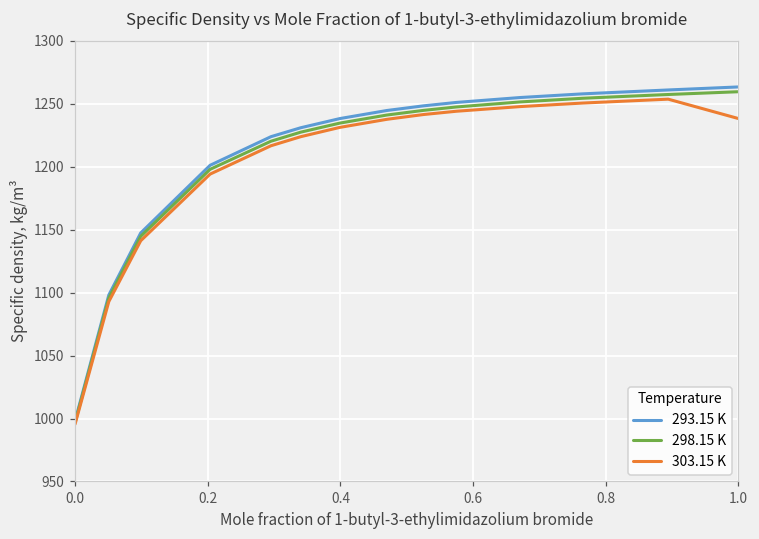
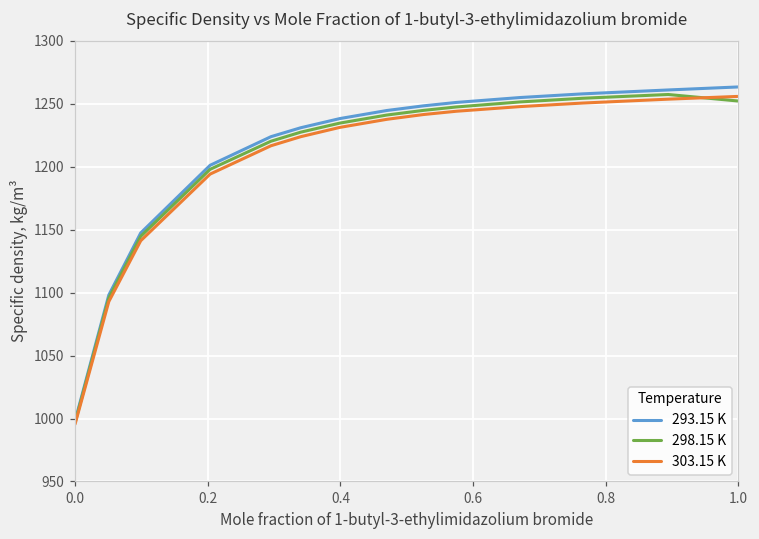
  {
    "293.15 K": {
      "1.0": 1263
    },
    "298.15 K": {
-     "1.0": 1259
+     "1.0": 1252
    },
    "303.15 K": {
-     "1.0": 1238
+     "1.0": 1256
    }
  }
